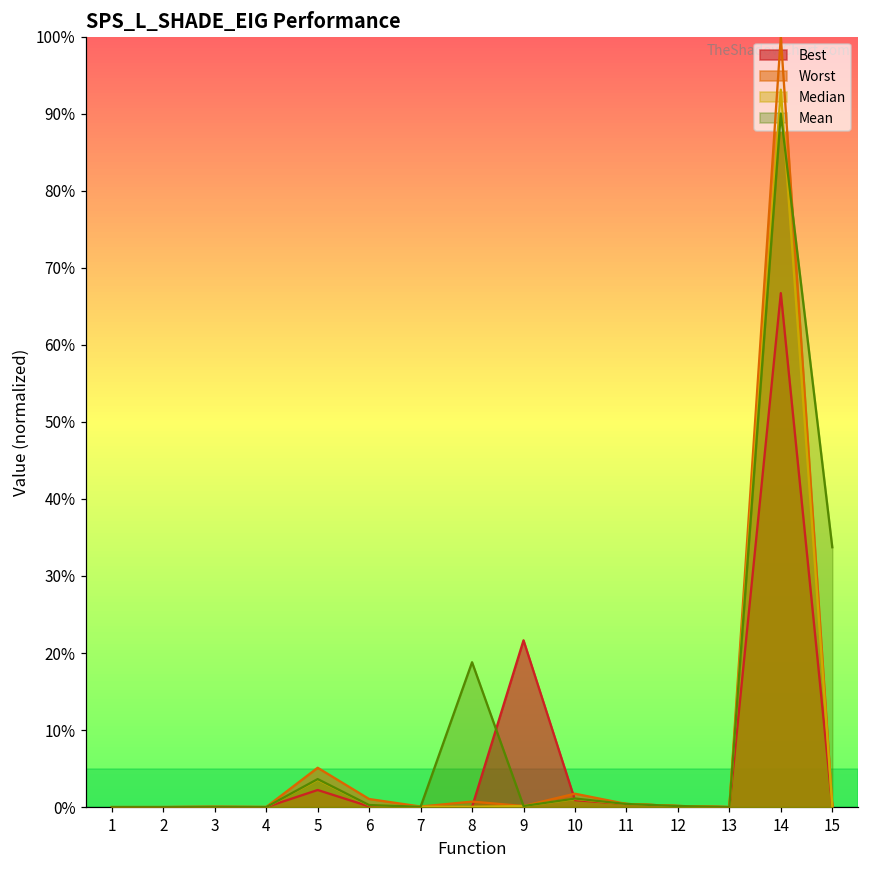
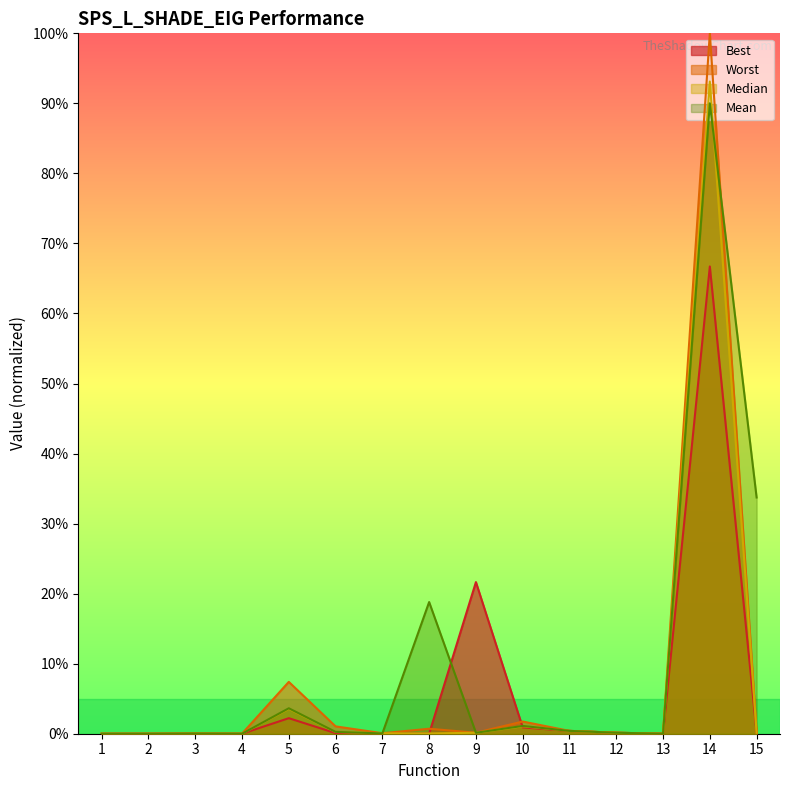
  {
    "Best": {
      "5": "2%",
      "9": "22%",
      "14": "67%"
    },
    "Worst": {
-     "5": "5%",
+     "5": "7%",
      "6": "1%",
      "8": "1%",
      "10": "2%",
      "14": "100%"
    },
    "Mean": {
      "8": "19%",
      "15": "34%"
    }
  }
